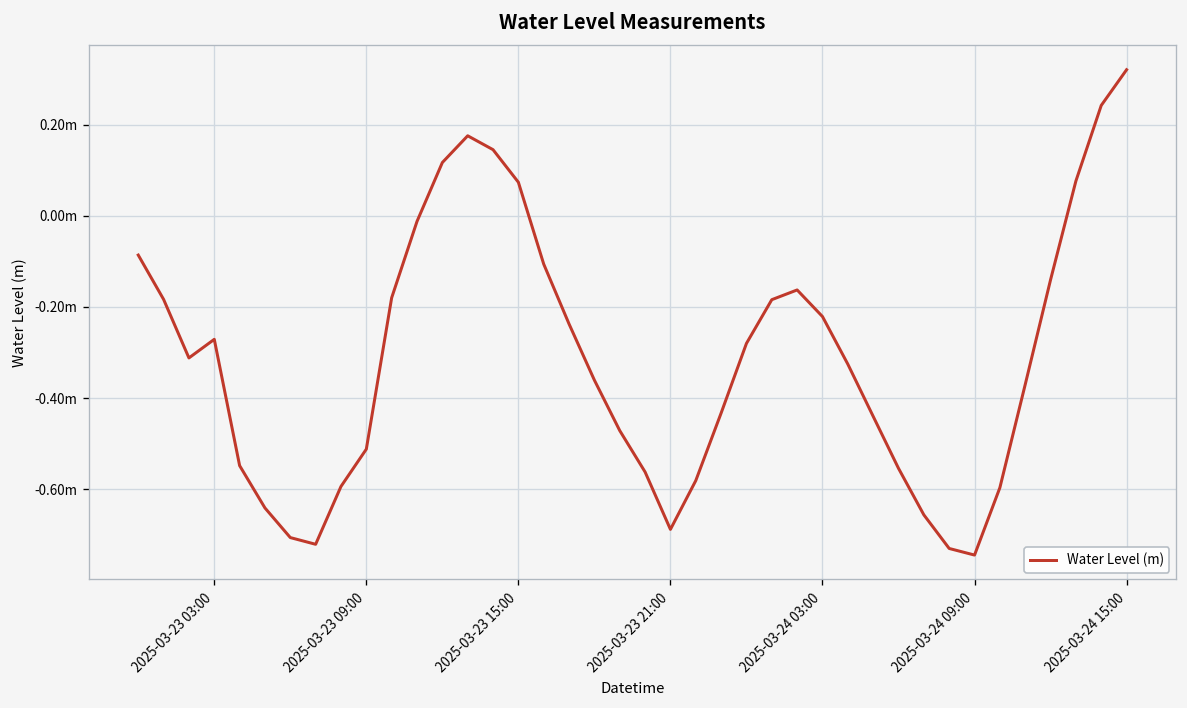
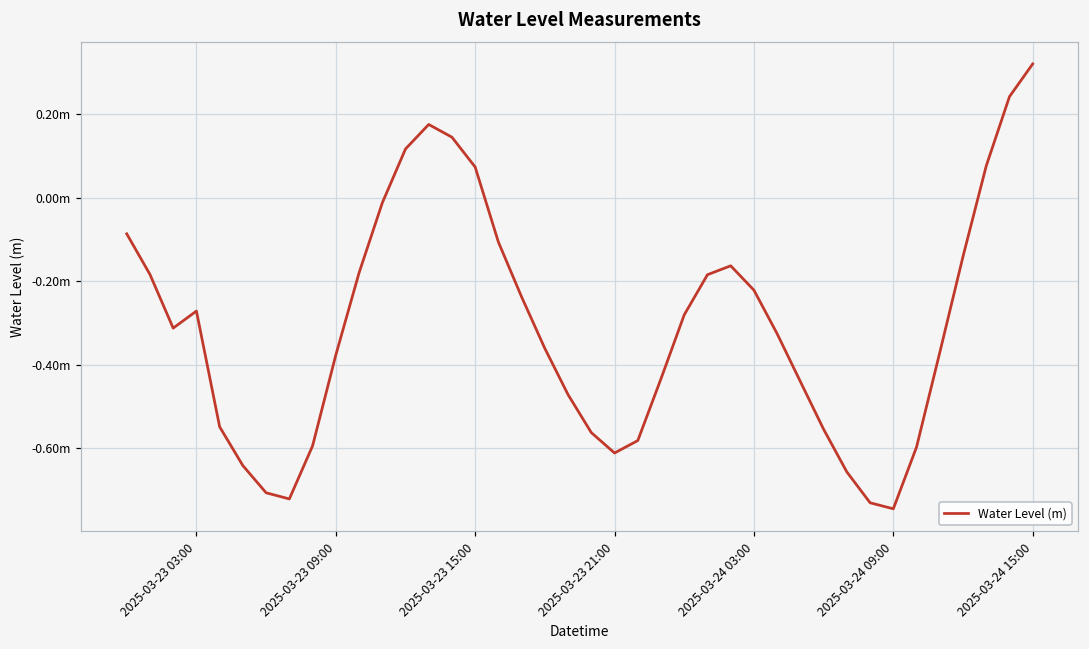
  {
    "2025-03-23 03:00": "-0.27m",
-   "2025-03-23 09:00": "-0.51m",
+   "2025-03-23 09:00": "-0.38m",
    "2025-03-23 15:00": "0.07m",
-   "2025-03-23 21:00": "-0.69m",
+   "2025-03-23 21:00": "-0.61m",
    "2025-03-24 03:00": "-0.22m",
    "2025-03-24 09:00": "-0.74m",
    "2025-03-24 15:00": "0.32m"
  }
